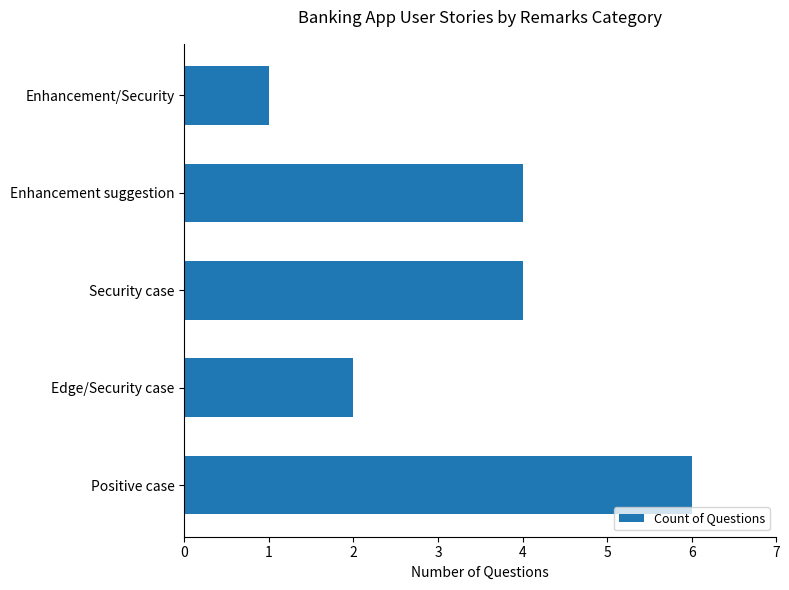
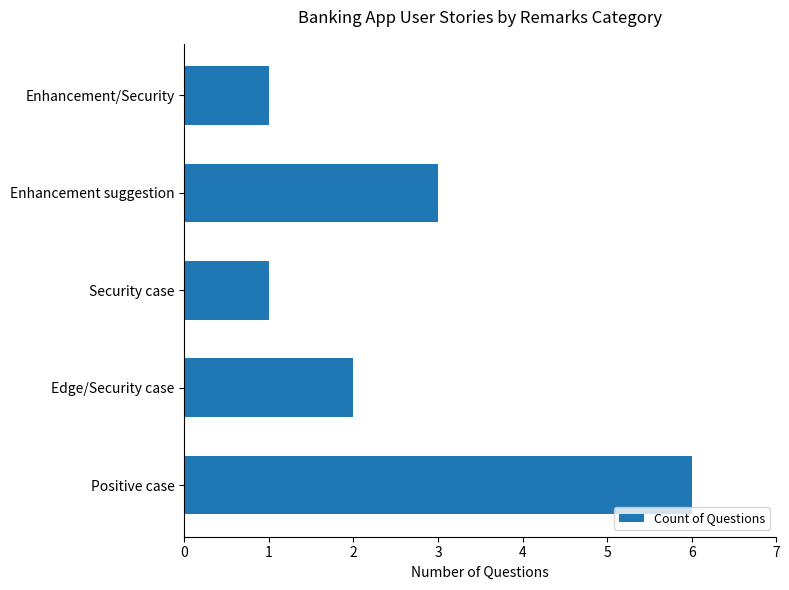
  {
    "Enhancement/Security": 1,
-   "Enhancement suggestion": 4,
-   "Security case": 4,
+   "Enhancement suggestion": 3,
+   "Security case": 1,
    "Edge/Security case": 2,
    "Positive case": 6
  }
